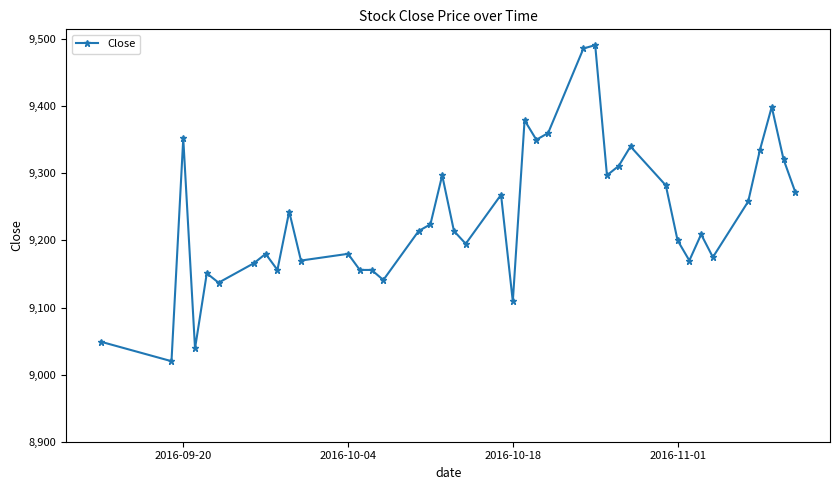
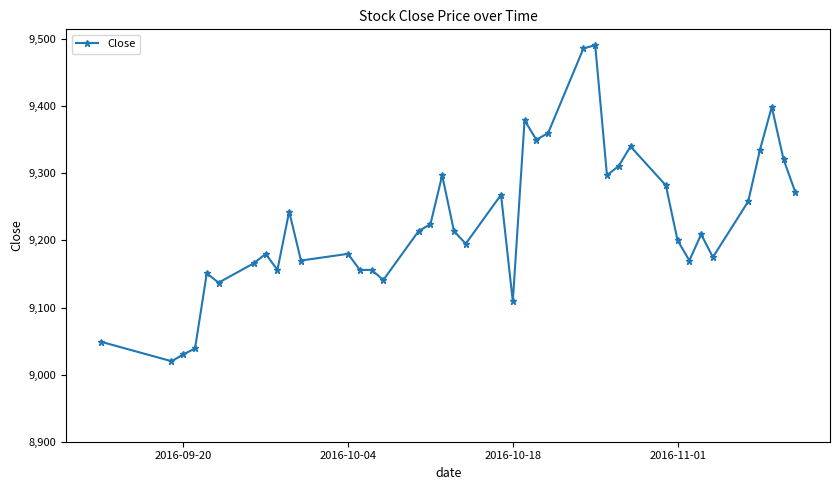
  {
-   "2016-09-20": "9,350",
+   "2016-09-20": "9,030",
    "2016-10-04": "9,180",
    "2016-10-18": "9,110",
    "2016-11-01": "9,200"
  }
